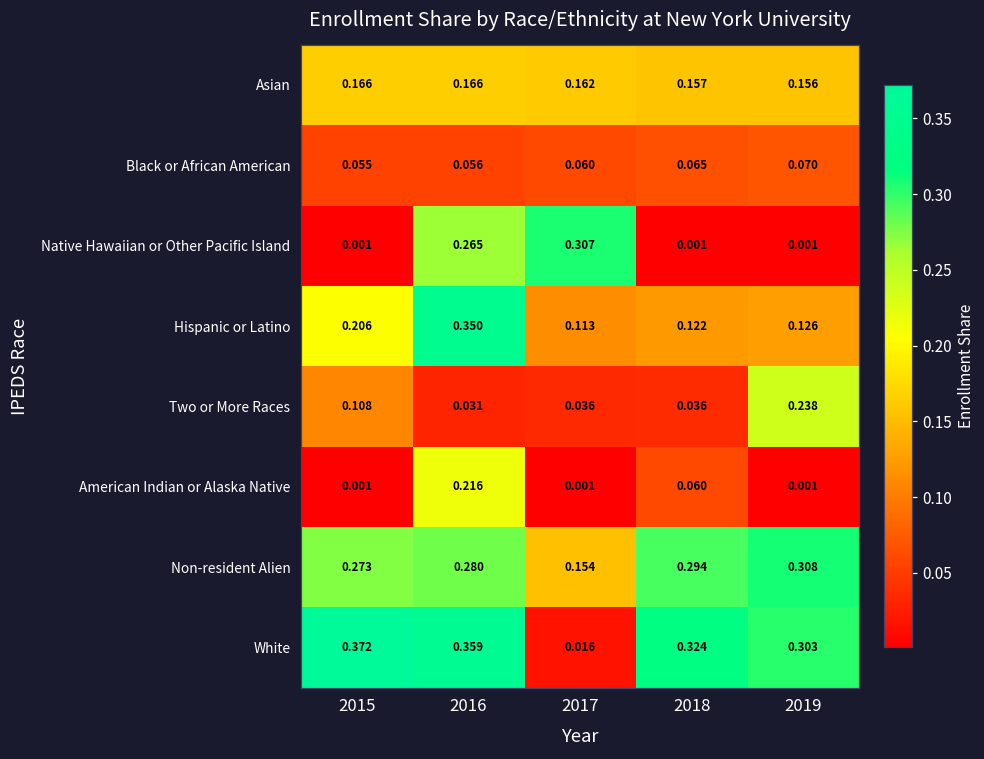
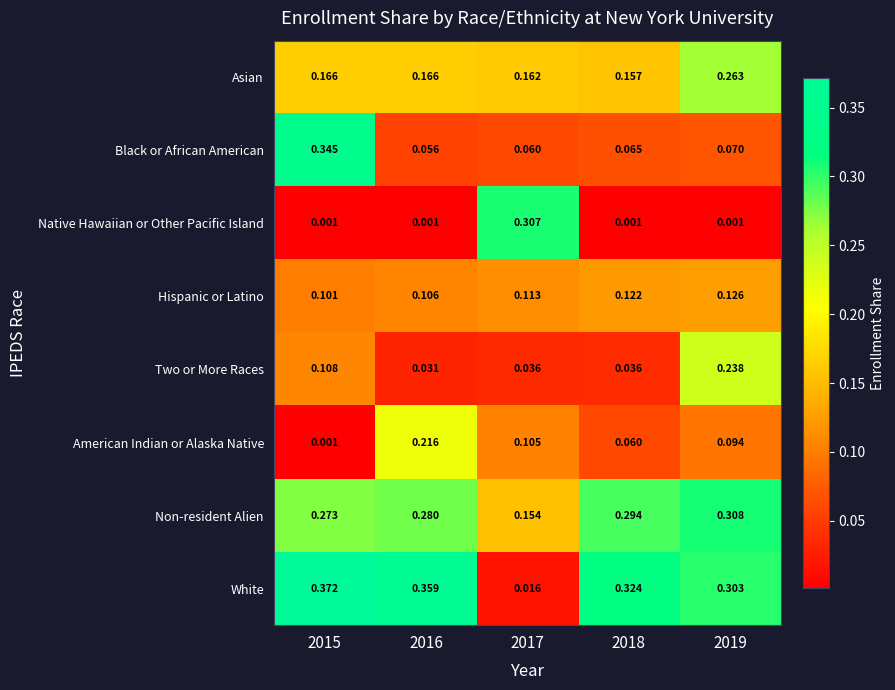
  {
    "Asian": {
      "2015": 0.166,
      "2016": 0.166,
      "2017": 0.162,
      "2018": 0.157,
-     "2019": 0.156
+     "2019": 0.263
    },
    "Black or African American": {
-     "2015": 0.055,
+     "2015": 0.345,
      "2016": 0.056,
      "2017": 0.060,
      "2018": 0.065,
      "2019": 0.070
    },
    "Native Hawaiian or Other Pacific Island": {
      "2015": 0.001,
-     "2016": 0.265,
+     "2016": 0.001,
      "2017": 0.307,
      "2018": 0.001,
      "2019": 0.001
    },
    "Hispanic or Latino": {
-     "2015": 0.206,
-     "2016": 0.350,
+     "2015": 0.101,
+     "2016": 0.106,
      "2017": 0.113,
      "2018": 0.122,
      "2019": 0.126
    },
    "Two or More Races": {
      "2015": 0.108,
      "2016": 0.031,
      "2017": 0.036,
      "2018": 0.036,
      "2019": 0.238
    },
    "American Indian or Alaska Native": {
      "2015": 0.001,
      "2016": 0.216,
-     "2017": 0.001,
+     "2017": 0.105,
      "2018": 0.060,
-     "2019": 0.001
+     "2019": 0.094
    },
    "Non-resident Alien": {
      "2015": 0.273,
      "2016": 0.280,
      "2017": 0.154,
      "2018": 0.294,
      "2019": 0.308
    },
    "White": {
      "2015": 0.372,
      "2016": 0.359,
      "2017": 0.016,
      "2018": 0.324,
      "2019": 0.303
    }
  }
